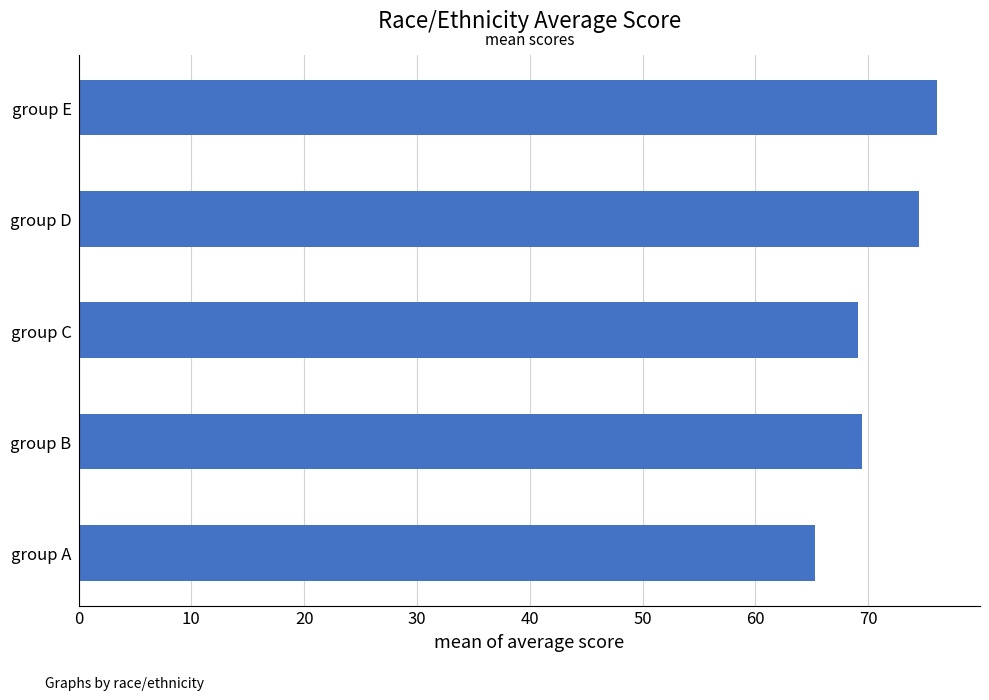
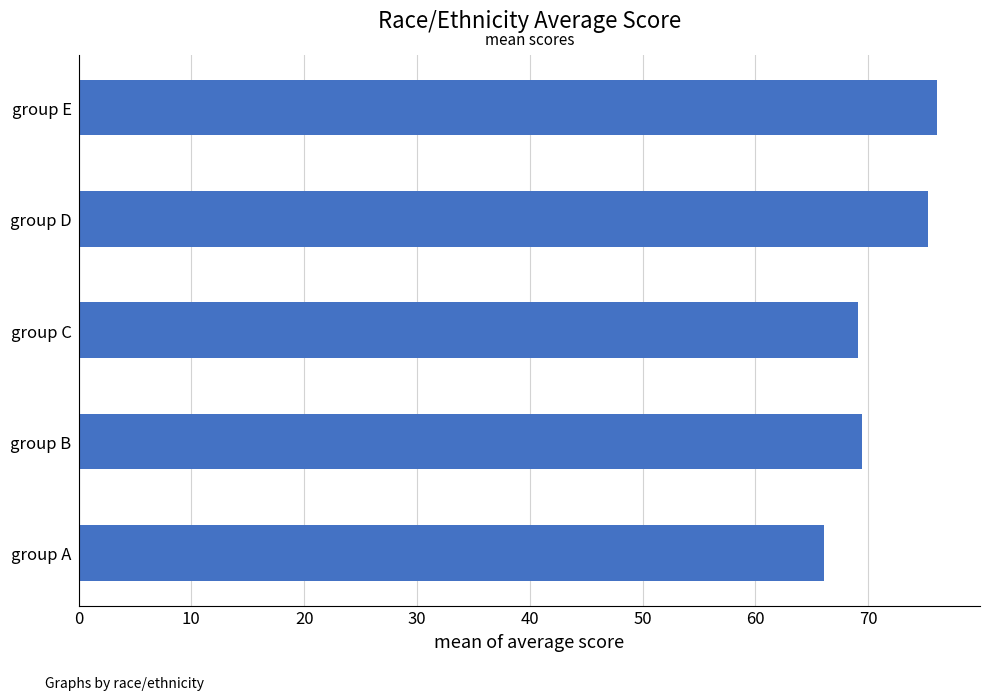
  {
    "group E": 76.1,
-   "group D": 74.5,
+   "group D": 75.3,
    "group C": 69.1,
    "group B": 69.5,
-   "group A": 65.3
+   "group A": 66.1
  }
